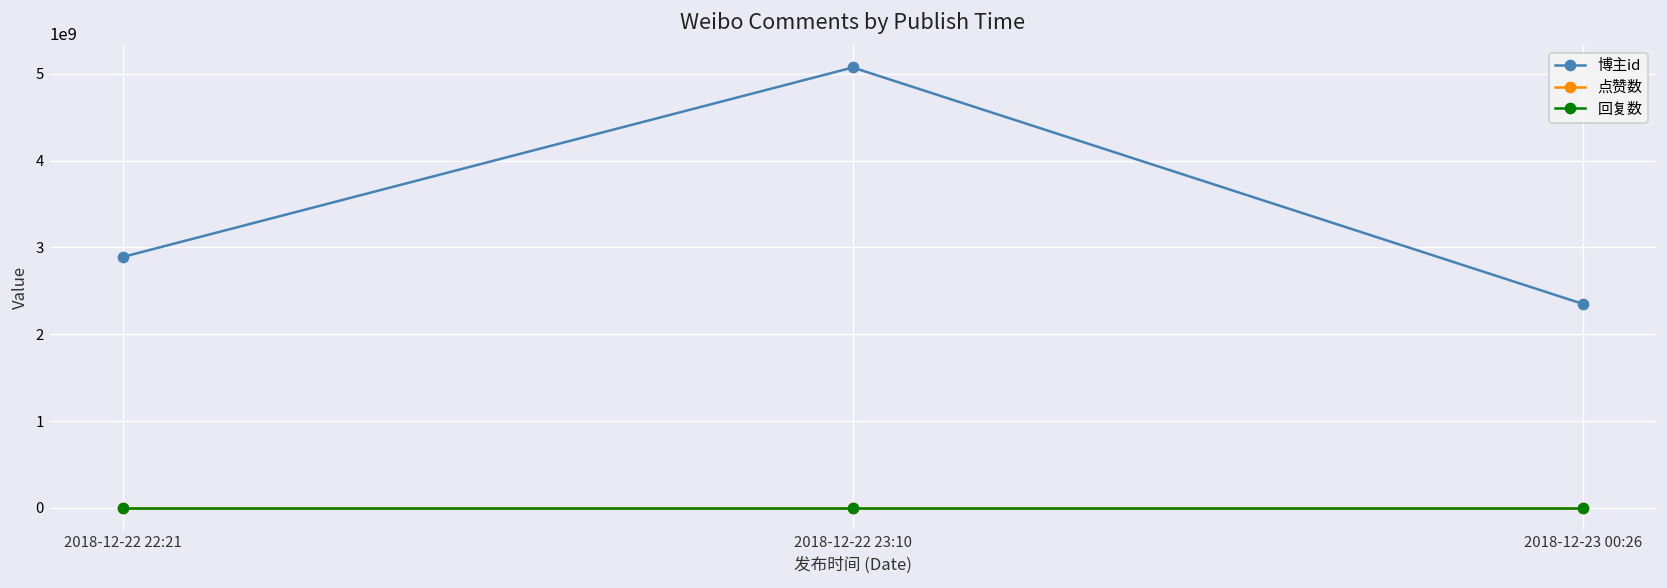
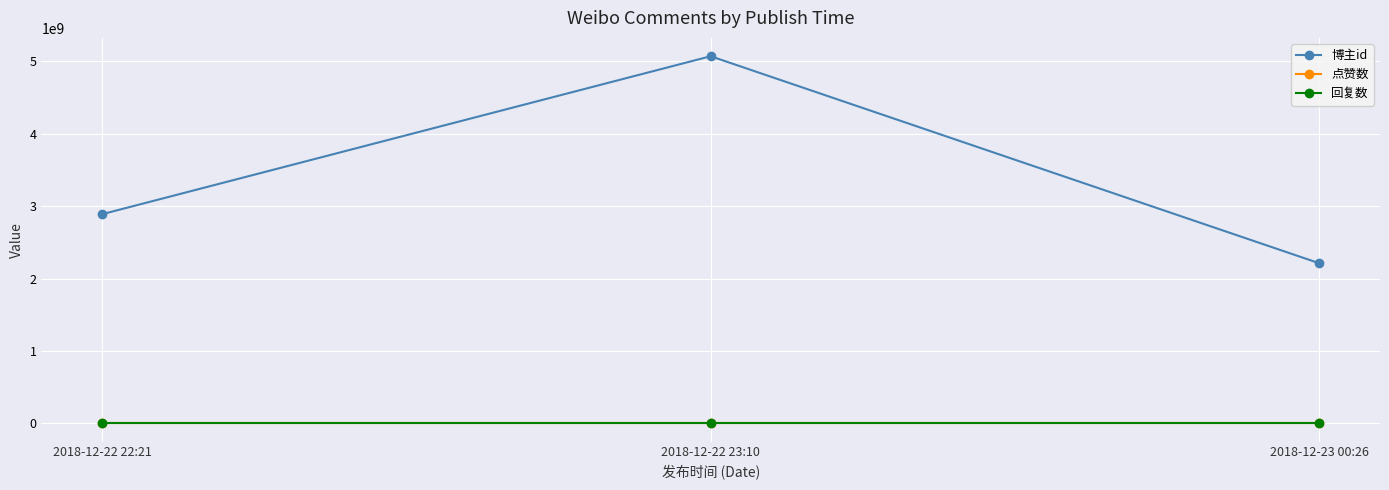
  {
    "博主id": {
      "2018-12-22 22:21": 2900000000,
      "2018-12-22 23:10": 5100000000,
-     "2018-12-23 00:26": 2300000000
+     "2018-12-23 00:26": 2200000000
    },
    "回复数": {
      "2018-12-22 22:21": 0,
      "2018-12-22 23:10": 0,
      "2018-12-23 00:26": 0
    }
  }
